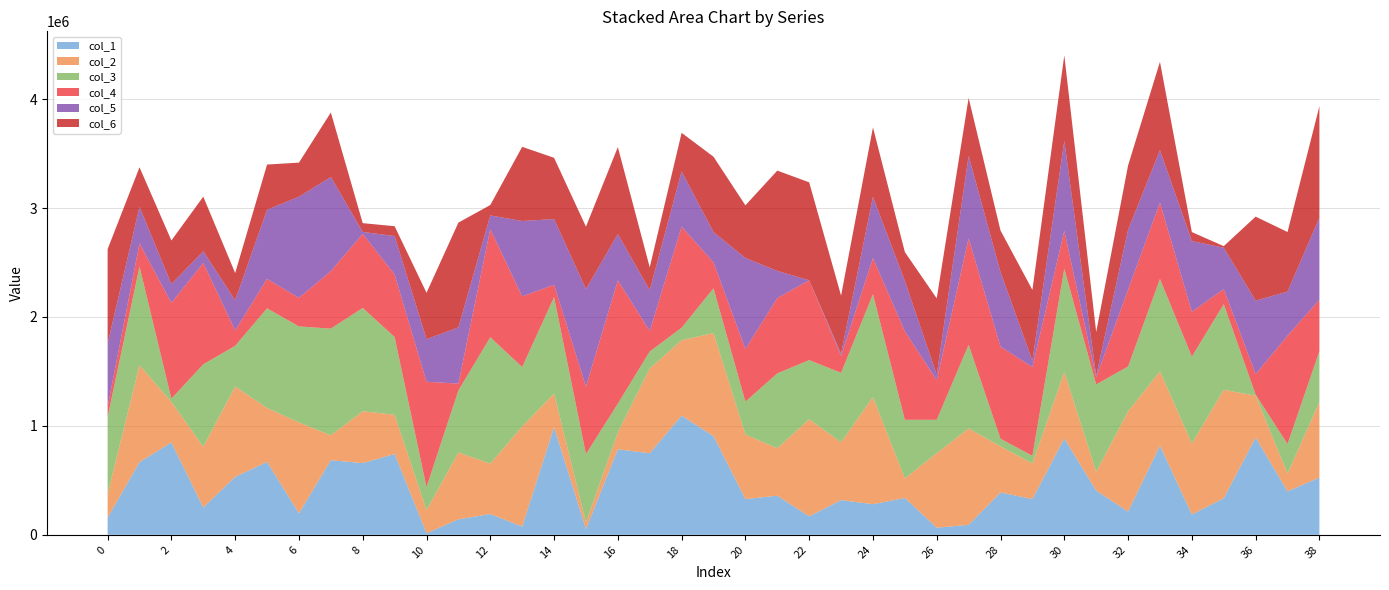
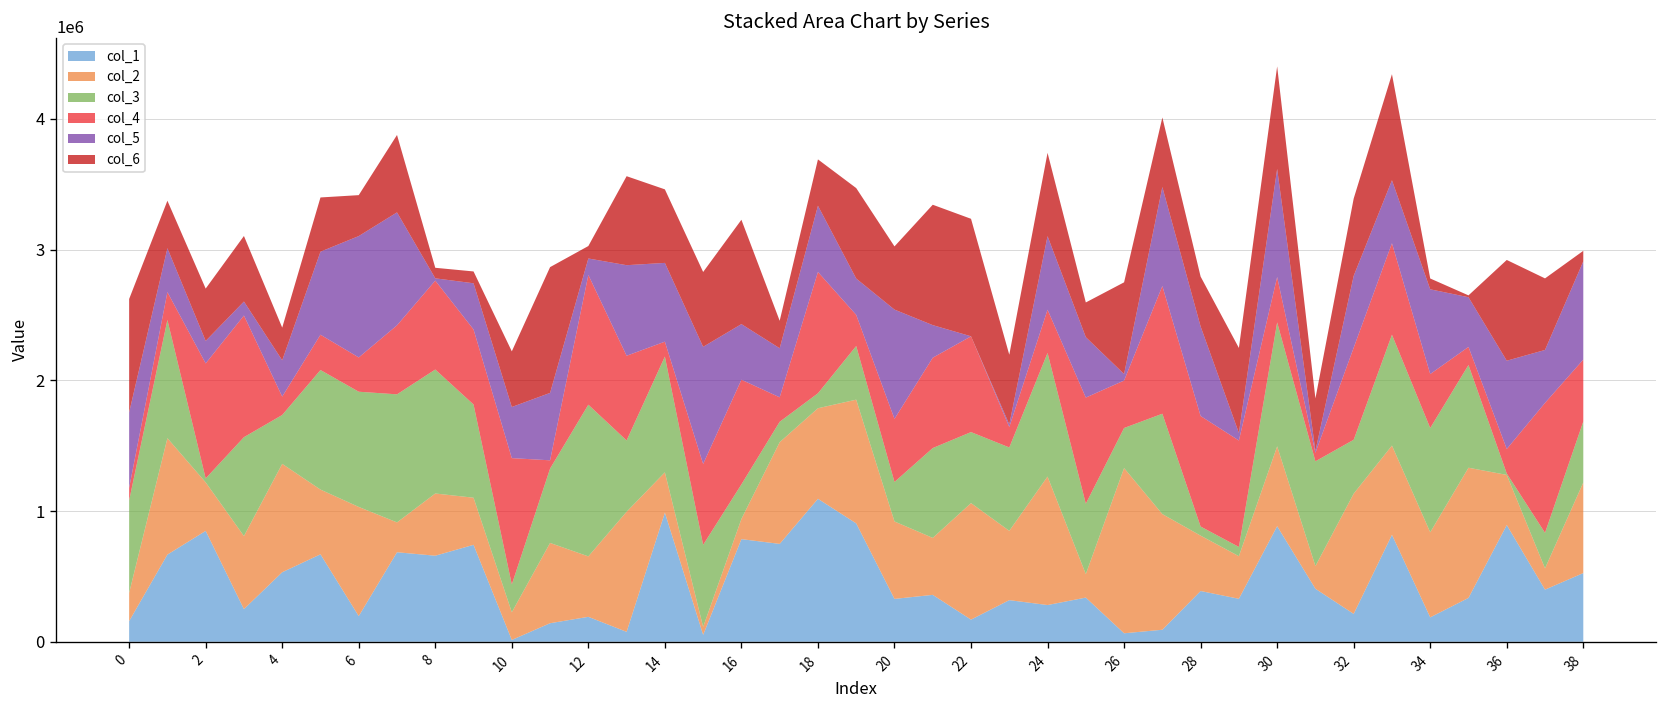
  {
    "col_1": {
      "0": 160000,
      "2": 850000,
      "4": 530000,
      "6": 200000,
      "8": 660000,
      "12": 190000,
      "14": 990000,
      "16": 790000,
      "18": 1090000,
      "20": 330000,
      "22": 170000,
      "24": 280000,
      "26": 70000,
      "28": 390000,
      "30": 880000,
      "32": 210000,
      "34": 190000,
      "36": 890000,
      "38": 530000
    },
    "col_2": {
      "0": 220000,
      "2": 370000,
      "4": 830000,
      "6": 840000,
      "8": 480000,
      "10": 210000,
      "12": 460000,
      "14": 310000,
      "16": 150000,
      "18": 690000,
      "20": 590000,
      "22": 890000,
      "24": 980000,
-     "26": 680000,
+     "26": 1260000,
      "28": 420000,
      "30": 610000,
      "32": 920000,
      "34": 650000,
      "38": 690000
    },
    "col_3": {
      "0": 710000,
      "2": 30000,
      "4": 370000,
      "6": 880000,
      "8": 950000,
      "10": 210000,
      "12": 1160000,
      "14": 890000,
      "16": 260000,
      "18": 110000,
      "20": 300000,
      "22": 540000,
      "24": 950000,
      "26": 310000,
      "28": 70000,
      "30": 950000,
      "32": 410000,
      "34": 800000,
      "38": 470000
    },
    "col_4": {
      "0": 100000,
      "2": 880000,
      "4": 140000,
      "6": 260000,
      "10": 970000,
      "12": 990000,
      "14": 110000,
-     "16": 1130000,
+     "16": 800000,
      "18": 930000,
      "20": 480000,
      "24": 330000,
      "26": 360000,
      "28": 850000,
      "30": 350000,
      "32": 700000,
      "34": 410000,
      "36": 190000,
      "38": 470000
    },
    "col_5": {
      "0": 580000,
      "2": 170000,
      "4": 280000,
      "6": 930000,
      "10": 390000,
      "12": 130000,
      "14": 600000,
      "16": 430000,
      "18": 510000,
      "20": 840000,
      "24": 560000,
      "26": 50000,
      "28": 690000,
      "30": 830000,
      "32": 550000,
      "34": 650000,
      "36": 680000,
      "38": 750000
    },
    "col_6": {
      "0": 870000,
      "2": 400000,
      "4": 250000,
      "6": 310000,
      "8": 80000,
      "10": 430000,
      "12": 100000,
      "14": 560000,
      "16": 800000,
      "18": 350000,
      "20": 480000,
      "22": 900000,
      "24": 640000,
      "26": 700000,
      "28": 380000,
      "30": 780000,
      "32": 590000,
      "34": 80000,
      "36": 770000,
-     "38": 1020000
+     "38": 80000
    }
  }
